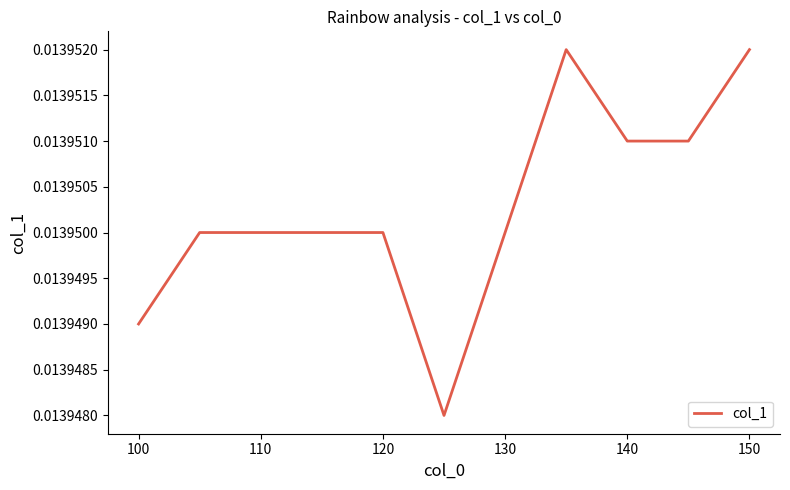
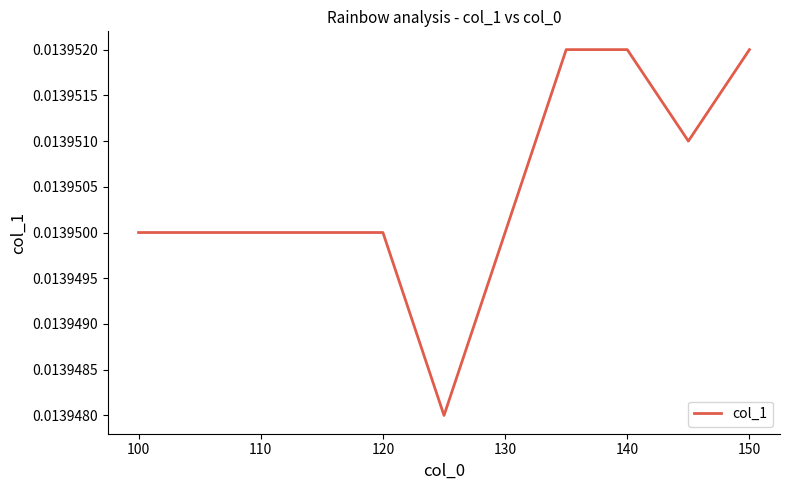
  {
-   "100": 0.013949,
+   "100": 0.013950,
    "110": 0.013950,
    "120": 0.013950,
    "130": 0.013950,
-   "140": 0.013951,
+   "140": 0.013952,
    "150": 0.013952
  }
